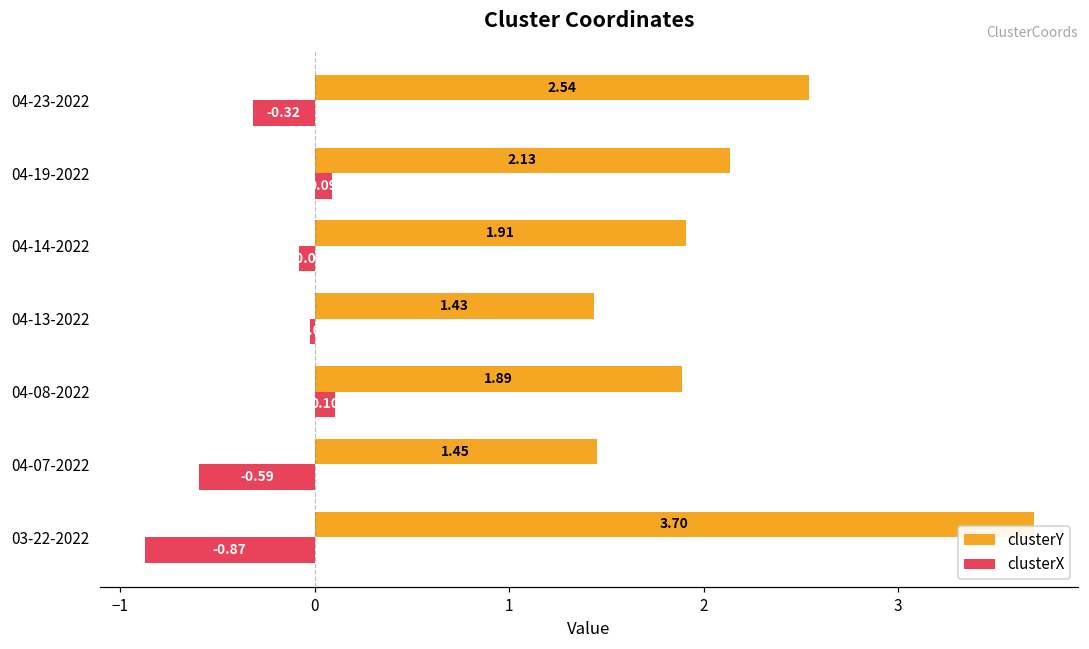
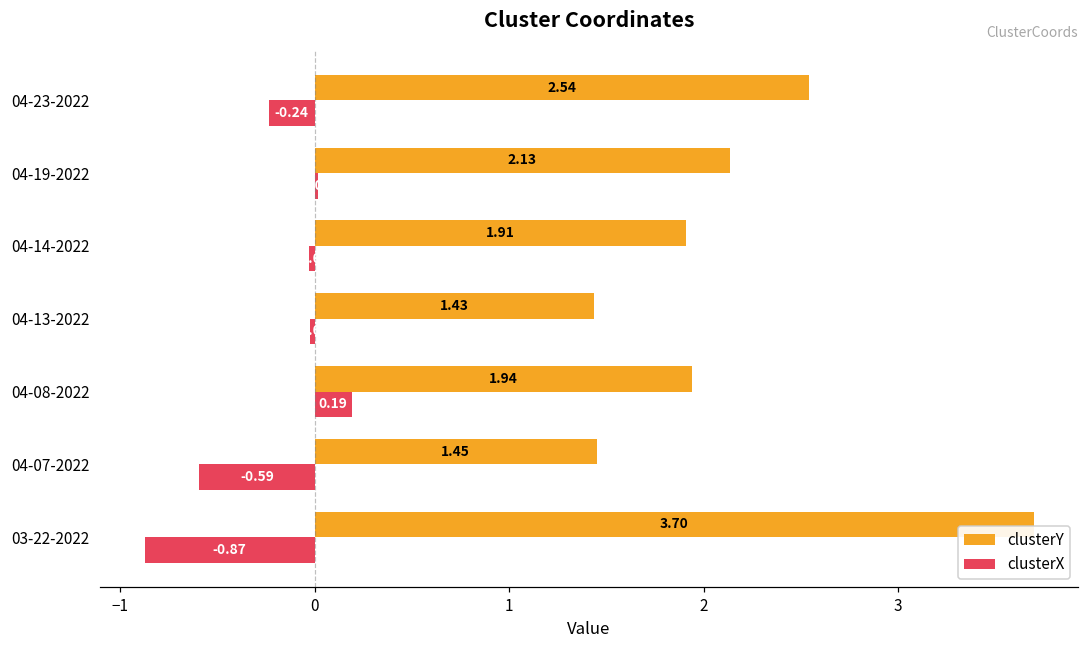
  {
    "clusterY": {
      "04-23-2022": 2.54,
      "04-19-2022": 2.13,
      "04-14-2022": 1.91,
      "04-13-2022": 1.43,
-     "04-08-2022": 1.89,
+     "04-08-2022": 1.94,
      "04-07-2022": 1.45,
      "03-22-2022": 3.70
    },
    "clusterX": {
-     "04-23-2022": -0.32,
-     "04-19-2022": 0.09,
-     "04-14-2022": -0.08,
-     "04-08-2022": 0.10,
+     "04-23-2022": -0.24,
+     "04-19-2022": 0.02,
+     "04-14-2022": -0.03,
+     "04-08-2022": 0.19,
      "04-07-2022": -0.59,
      "03-22-2022": -0.87
    }
  }
